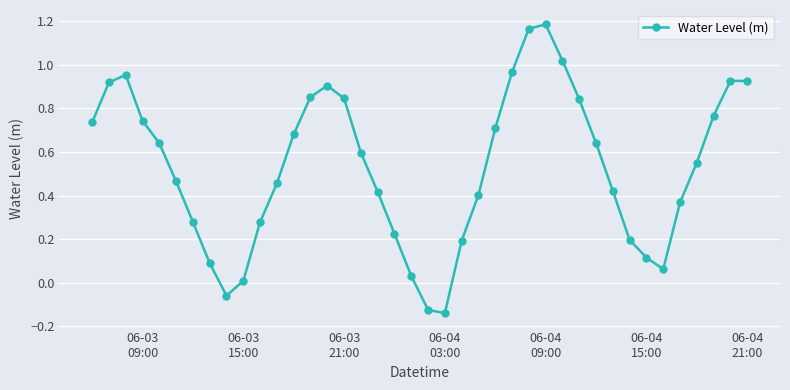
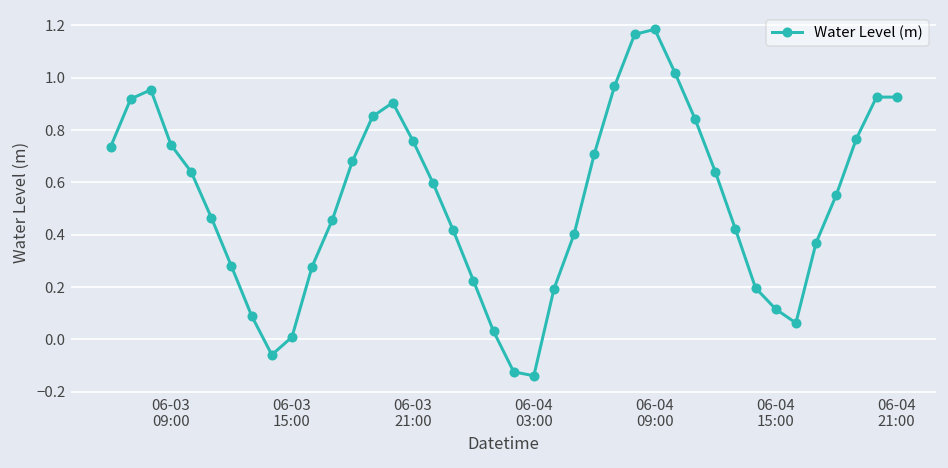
  {
    "06-03 09:00": 0.74,
    "06-03 15:00": 0.01,
-   "06-03 21:00": 0.85,
+   "06-03 21:00": 0.76,
    "06-04 03:00": -0.14,
    "06-04 09:00": 1.19,
    "06-04 15:00": 0.12,
    "06-04 21:00": 0.93
  }
